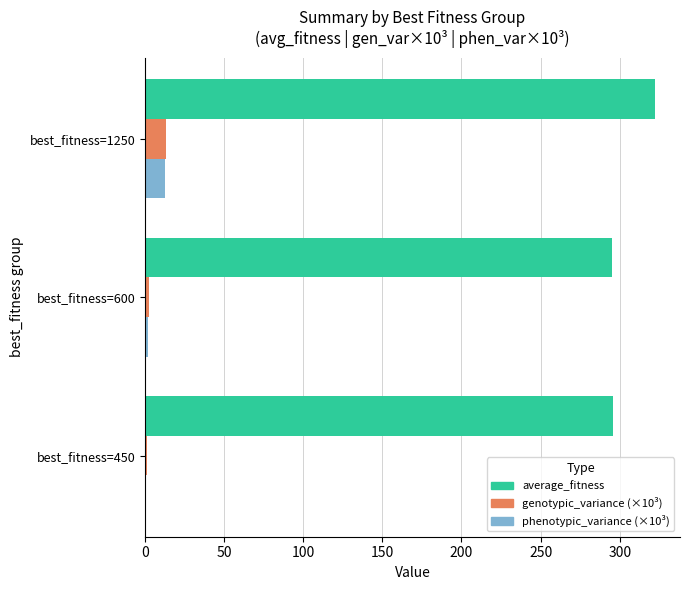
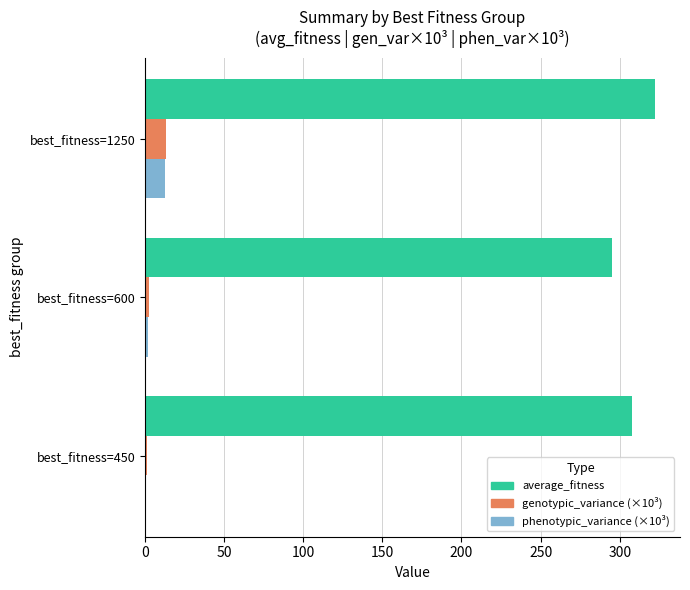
  {
    "average_fitness": {
      "best_fitness=1250": 322,
      "best_fitness=600": 295,
-     "best_fitness=450": 296
+     "best_fitness=450": 308
    },
    "genotypic_variance (×10³)": {
      "best_fitness=1250": 14,
      "best_fitness=600": 2
    },
    "phenotypic_variance (×10³)": {
      "best_fitness=1250": 13,
      "best_fitness=600": 2
    }
  }
